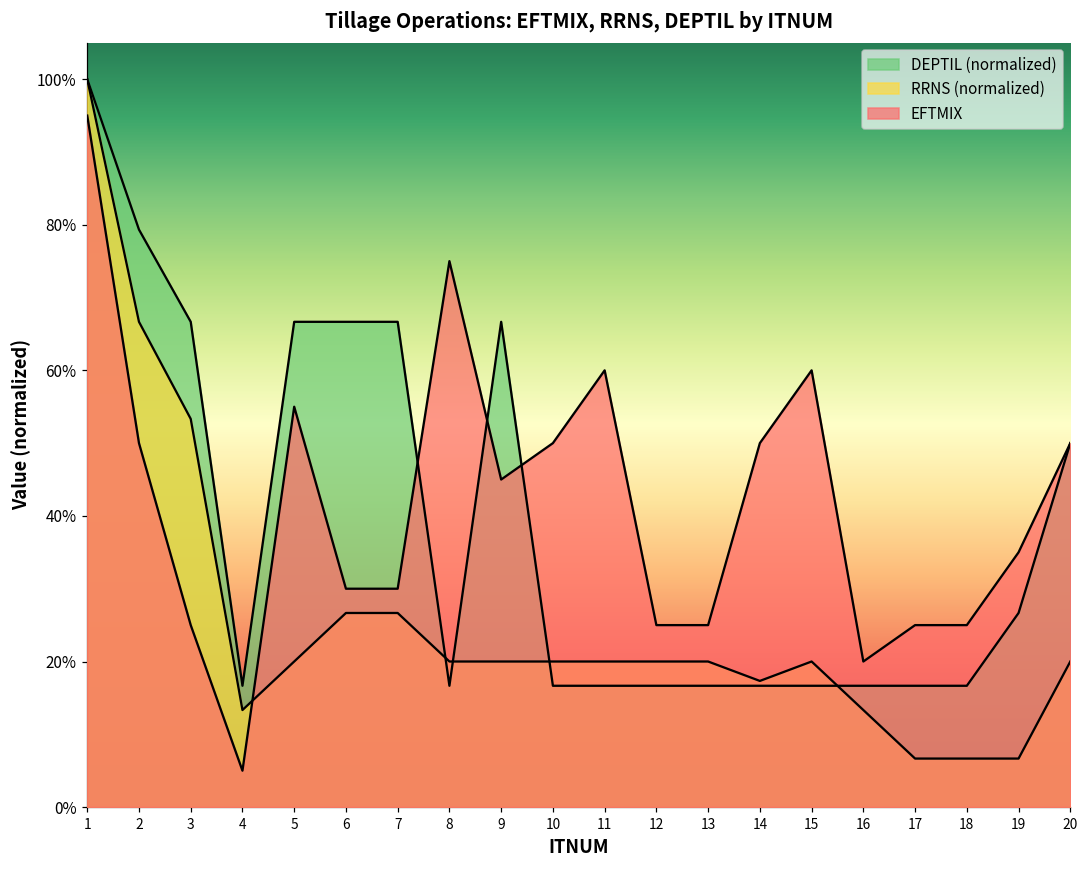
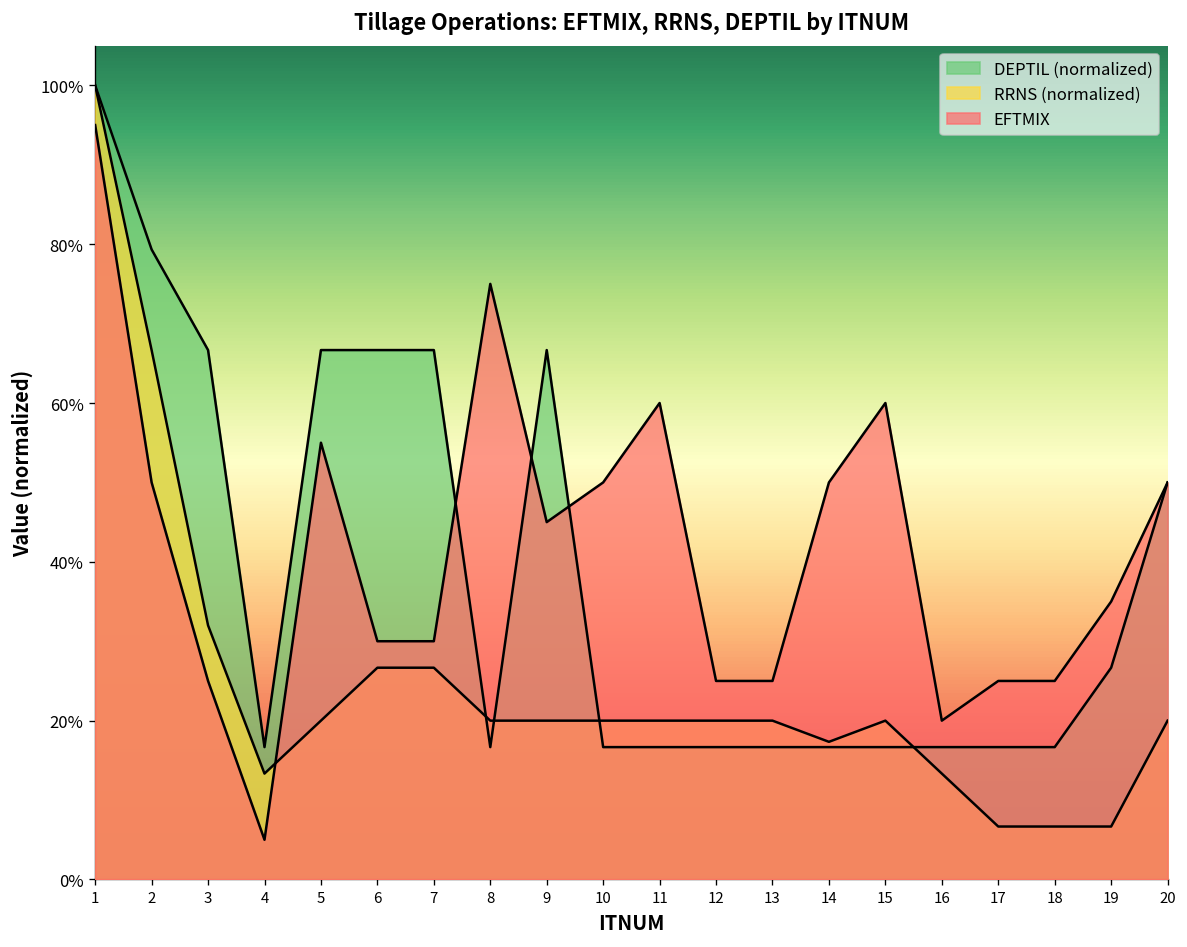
  {
    "DEPTIL (normalized)": {
      "2": "79%",
      "3": "67%",
      "4": "17%",
      "5": "67%",
      "6": "67%",
      "7": "67%",
      "8": "17%",
      "9": "67%",
      "10": "17%",
      "11": "17%",
      "12": "17%",
      "13": "17%",
      "14": "17%",
      "15": "17%",
      "16": "17%",
      "17": "17%",
      "18": "17%",
      "19": "27%"
    },
    "RRNS (normalized)": {
      "2": "67%",
-     "3": "53%",
+     "3": "32%",
      "4": "13%",
      "5": "20%",
      "6": "27%",
      "7": "27%",
      "8": "20%",
      "9": "20%",
      "10": "20%",
      "11": "20%",
      "12": "20%",
      "13": "20%",
      "14": "17%",
      "15": "20%",
      "16": "13%",
      "17": "7%",
      "18": "7%",
      "19": "7%",
      "20": "20%"
    },
    "EFTMIX": {
      "1": "95%",
      "2": "50%",
      "3": "25%",
      "4": "5%",
      "5": "55%",
      "6": "30%",
      "7": "30%",
      "8": "75%",
      "9": "45%",
      "10": "50%",
      "11": "60%",
      "12": "25%",
      "13": "25%",
      "14": "50%",
      "15": "60%",
      "16": "20%",
      "17": "25%",
      "18": "25%",
      "19": "35%"
    }
  }
